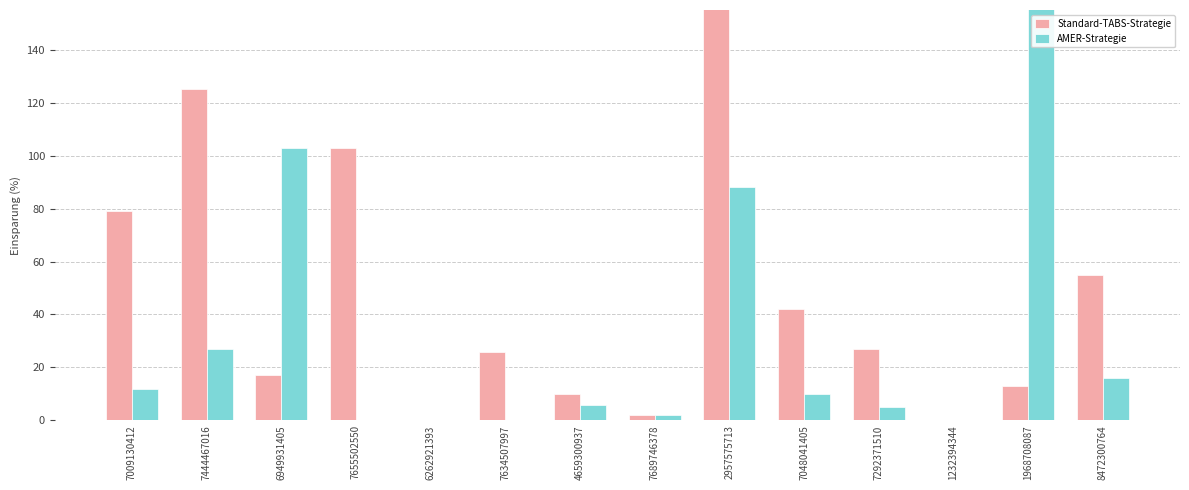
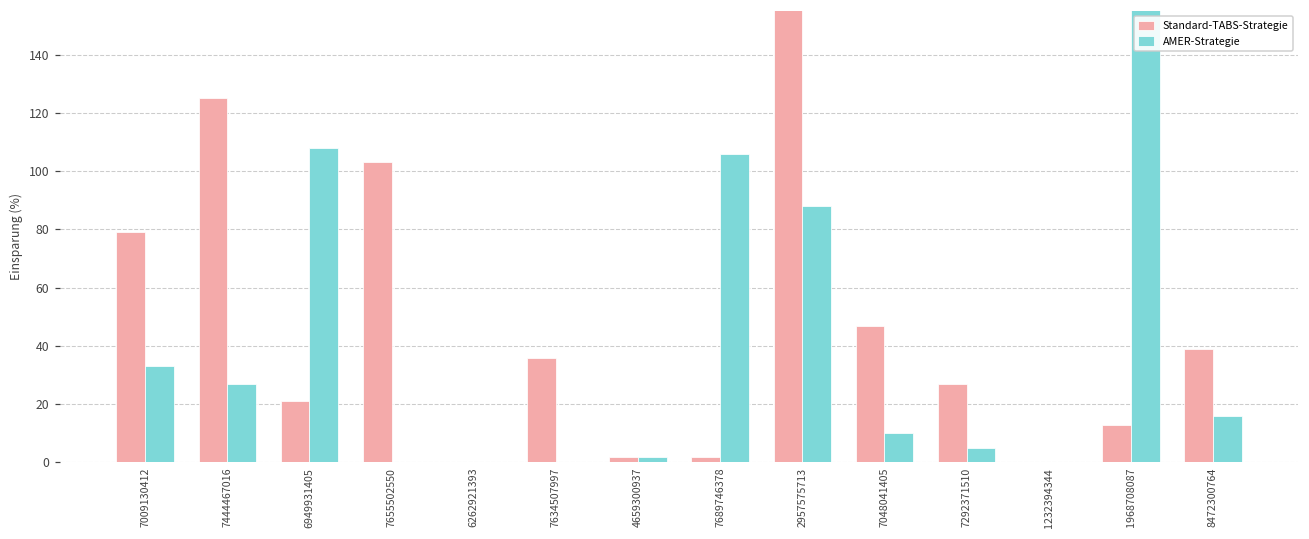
  {
    "Standard-TABS-Strategie": {
      "7009130412": 79,
      "7444467016": 125,
-     "6949931405": 17,
+     "6949931405": 21,
      "7655502550": 103,
      "6262921393": 0,
-     "7634507997": 26,
-     "4659300937": 10,
+     "7634507997": 36,
+     "4659300937": 2,
      "7689746378": 2,
-     "7048041405": 42,
+     "7048041405": 47,
      "7292371510": 27,
      "1232394344": 0,
      "1968708087": 13,
-     "8472300764": 55
+     "8472300764": 39
    },
    "AMER-Strategie": {
-     "7009130412": 12,
+     "7009130412": 33,
      "7444467016": 27,
-     "6949931405": 103,
+     "6949931405": 108,
      "7655502550": 0,
      "6262921393": 0,
      "7634507997": 0,
-     "4659300937": 6,
-     "7689746378": 2,
+     "4659300937": 2,
+     "7689746378": 106,
      "2957575713": 88,
      "7048041405": 10,
      "7292371510": 5,
      "1232394344": 0,
      "8472300764": 16
    }
  }
